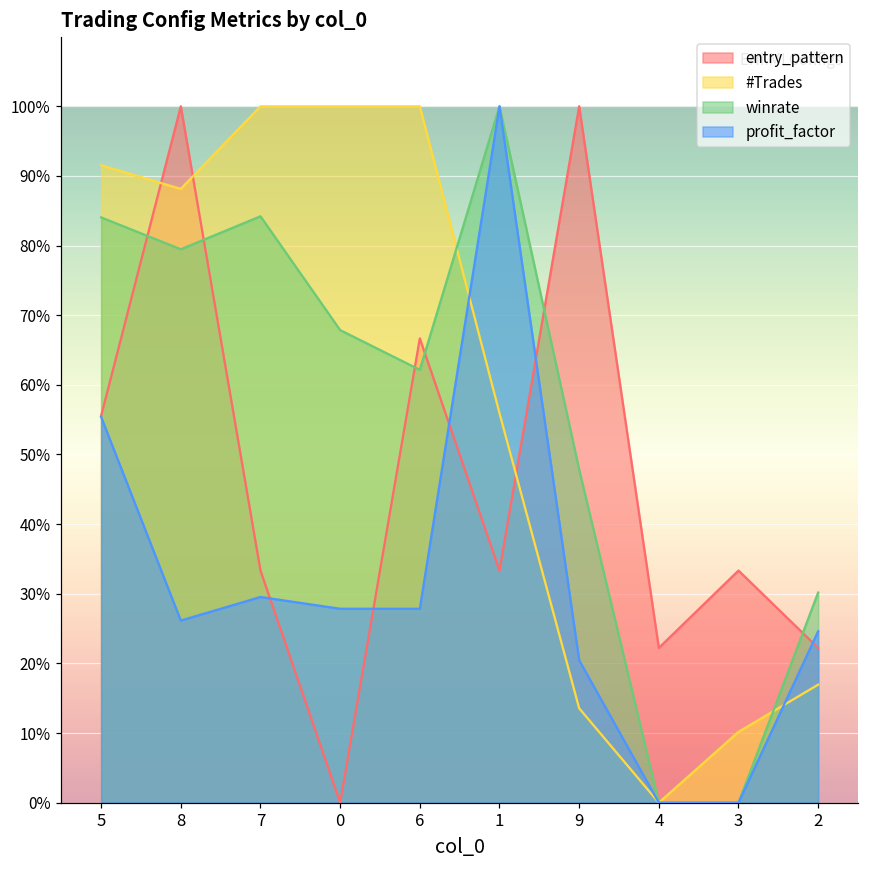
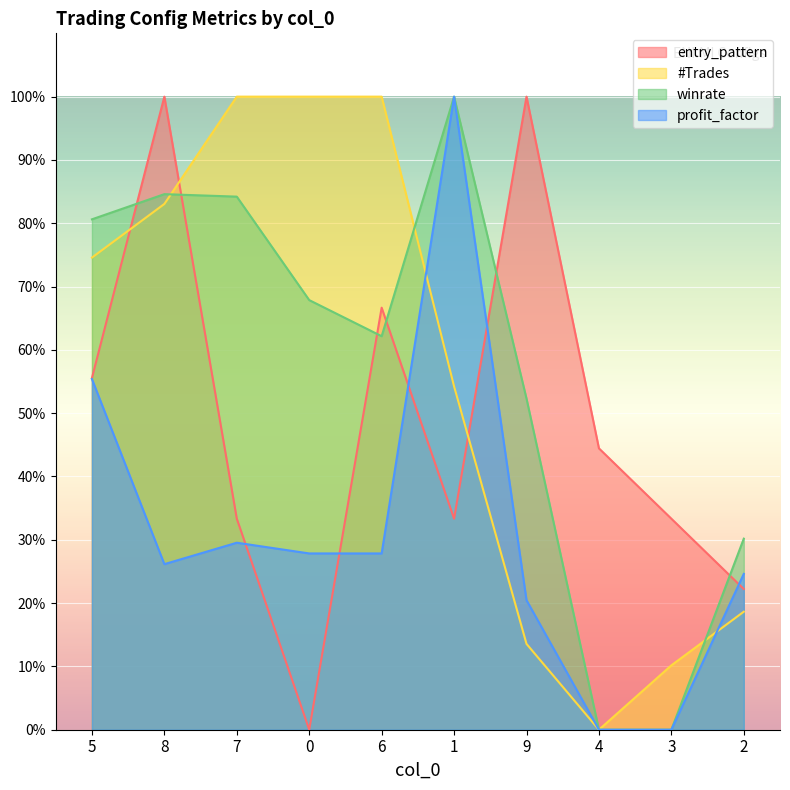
  {
    "entry_pattern": {
      "8": "100%",
      "7": "33%",
      "0": "0%",
      "6": "67%",
      "1": "33%",
      "9": "100%",
-     "4": "22%",
+     "4": "44%",
      "3": "33%",
      "2": "22%"
    },
    "#Trades": {
-     "5": "92%",
-     "8": "88%",
+     "5": "75%",
+     "8": "83%",
      "7": "100%",
      "0": "100%",
      "6": "100%",
-     "1": "56%",
+     "1": "54%",
      "9": "14%",
      "3": "10%",
-     "2": "17%"
+     "2": "19%"
    },
    "winrate": {
-     "5": "84%",
-     "8": "79%",
+     "5": "81%",
+     "8": "85%",
      "7": "84%",
      "0": "68%",
      "6": "62%",
-     "9": "48%",
+     "9": "52%",
      "2": "30%"
    },
    "profit_factor": {
      "8": "26%",
      "7": "30%",
      "0": "28%",
      "6": "28%",
      "9": "20%",
      "2": "25%"
    }
  }
